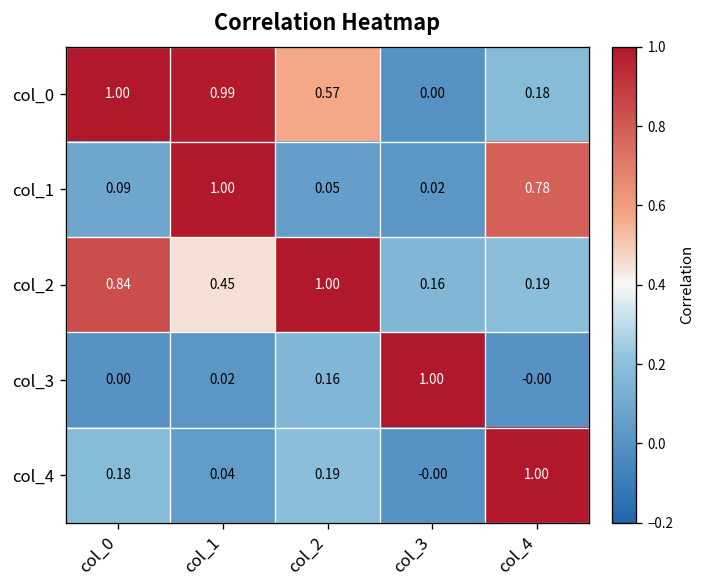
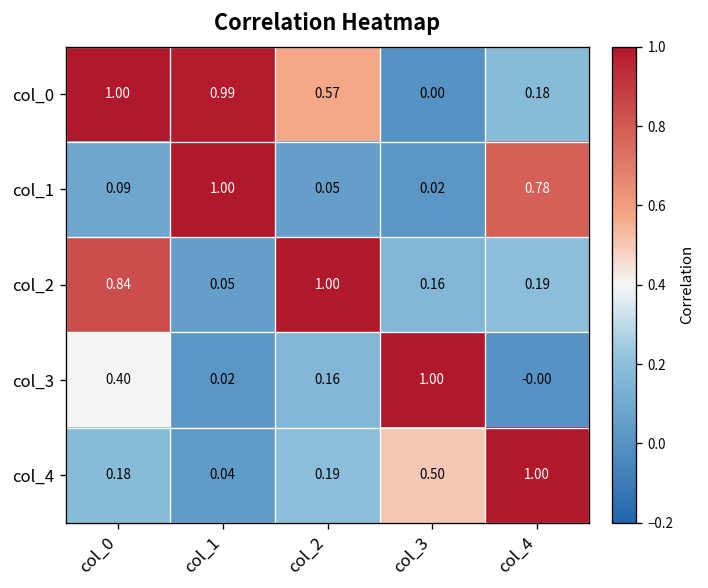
  {
    "col_0": {
      "col_0": 1.00,
      "col_1": 0.99,
      "col_2": 0.57,
      "col_3": 0.00,
      "col_4": 0.18
    },
    "col_1": {
      "col_0": 0.09,
      "col_1": 1.00,
      "col_2": 0.05,
      "col_3": 0.02,
      "col_4": 0.78
    },
    "col_2": {
      "col_0": 0.84,
-     "col_1": 0.45,
+     "col_1": 0.05,
      "col_2": 1.00,
      "col_3": 0.16,
      "col_4": 0.19
    },
    "col_3": {
-     "col_0": 0.00,
+     "col_0": 0.40,
      "col_1": 0.02,
      "col_2": 0.16,
      "col_3": 1.00,
      "col_4": -0.00
    },
    "col_4": {
      "col_0": 0.18,
      "col_1": 0.04,
      "col_2": 0.19,
-     "col_3": -0.00,
+     "col_3": 0.50,
      "col_4": 1.00
    }
  }
